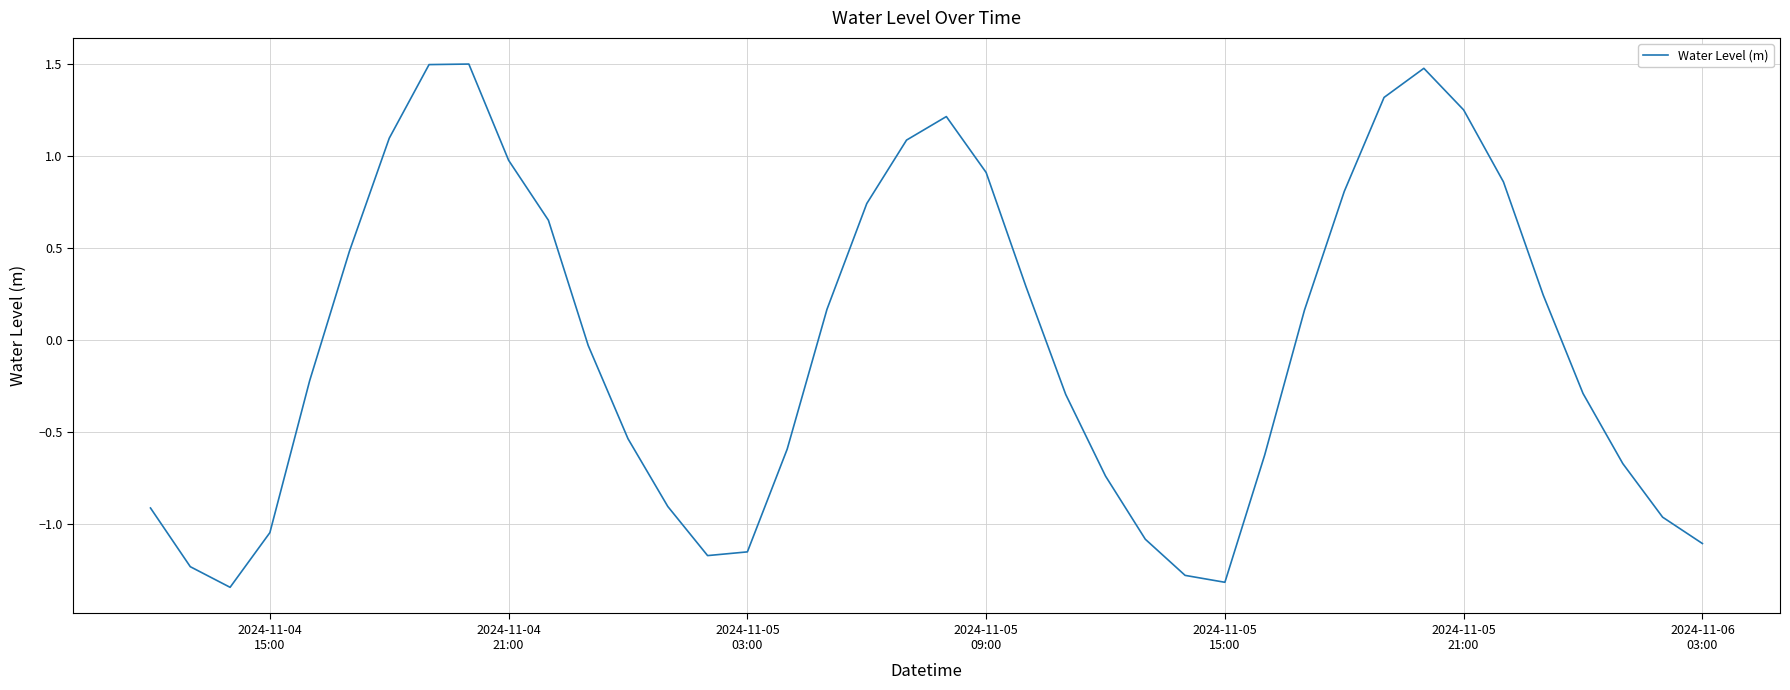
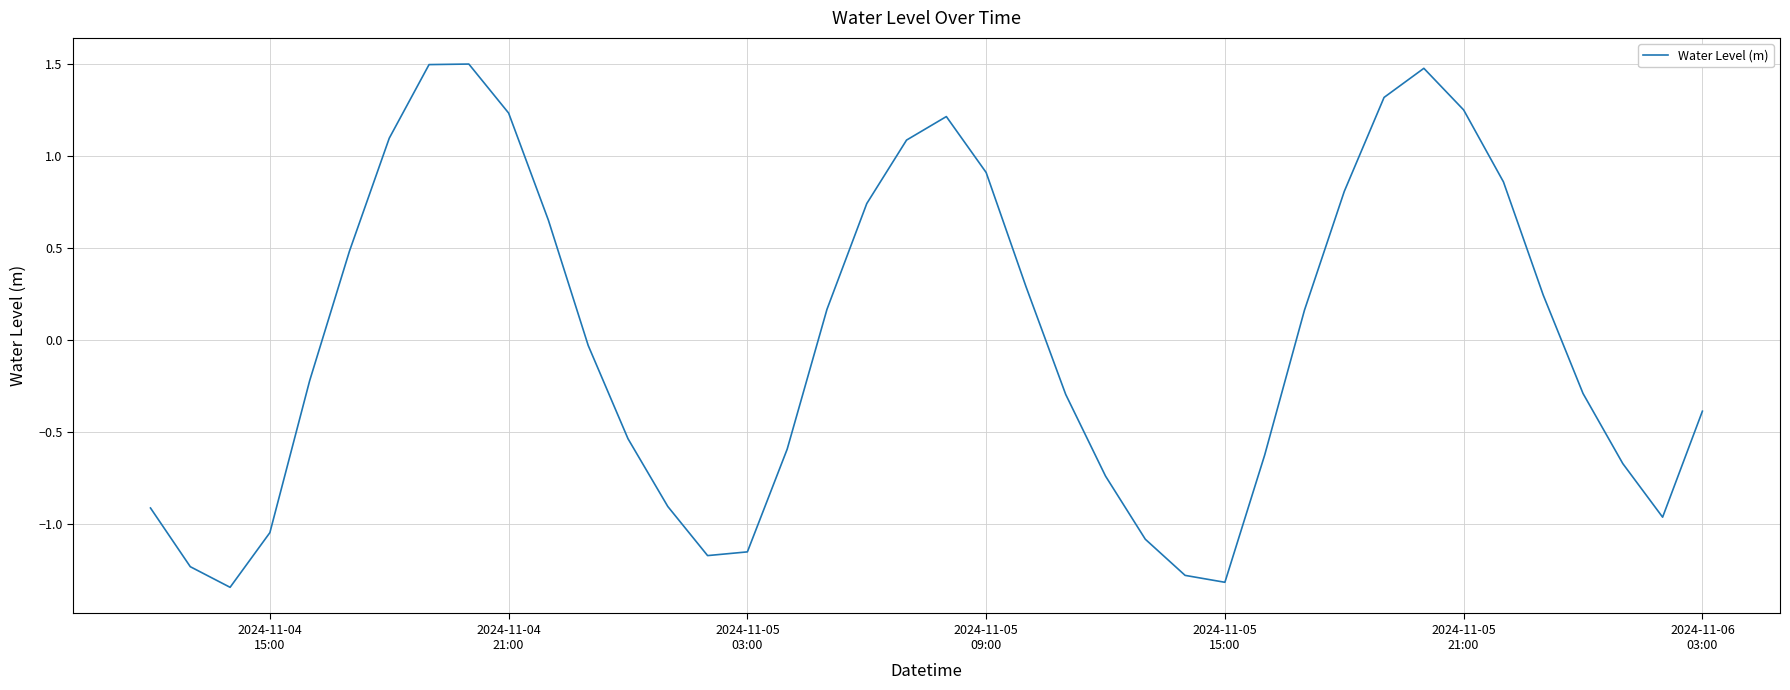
  {
    "2024-11-04 15:00": -1.04,
-   "2024-11-04 21:00": 0.98,
+   "2024-11-04 21:00": 1.23,
    "2024-11-05 03:00": -1.15,
    "2024-11-05 09:00": 0.91,
    "2024-11-05 15:00": -1.31,
    "2024-11-05 21:00": 1.25,
-   "2024-11-06 03:00": -1.10
+   "2024-11-06 03:00": -0.39
  }
